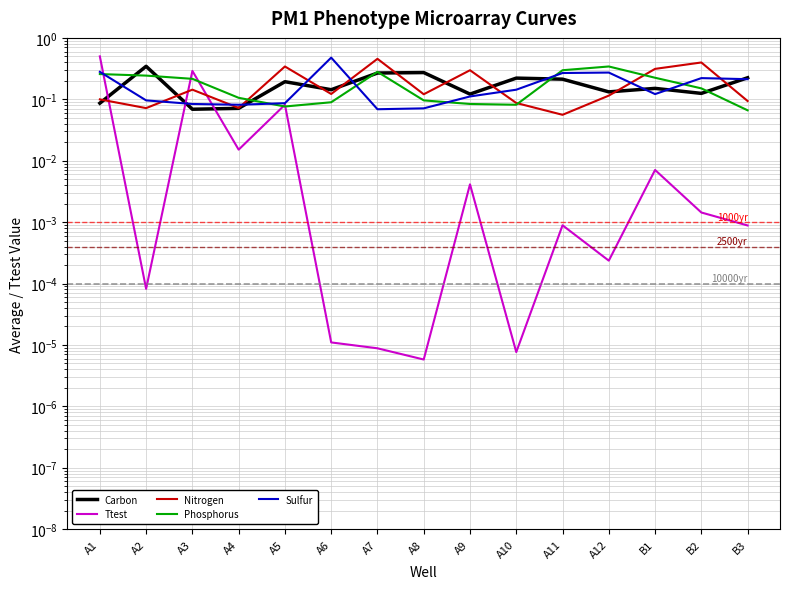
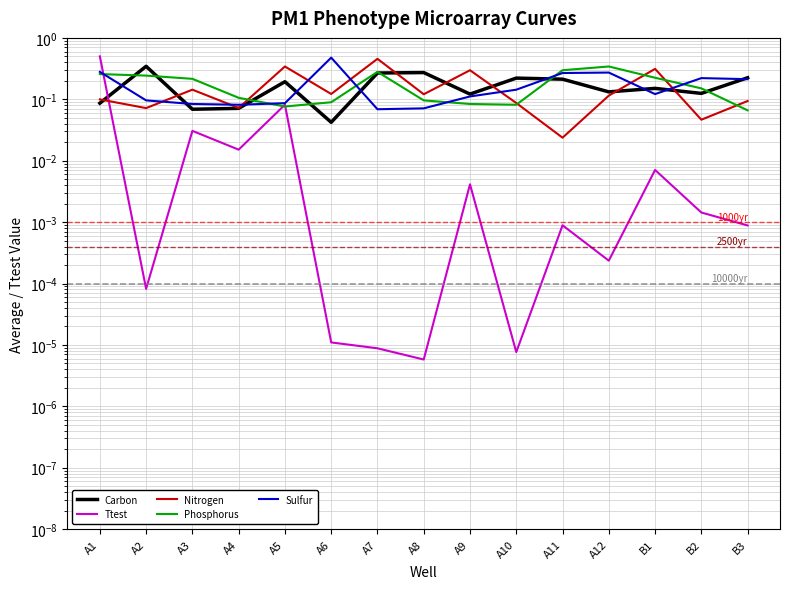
  {
    "Carbon": {
      "A1": 0.09,
      "A2": 0.3,
      "A3": 0.07,
      "A5": 0.19,
-     "A6": 0.14,
+     "A6": 0.04,
      "A8": 0.3,
      "A10": 0.22,
      "A11": 0.21,
      "A12": 0.13,
      "B1": 0.15,
      "B2": 0.12
    },
    "Ttest": {
      "A1": 0.5,
      "A2": 0.00008,
-     "A3": 0.3,
+     "A3": 0.03,
      "A4": 0.015,
      "A6": 0.000011,
      "A7": 0.000009,
      "A8": 0.000006,
      "A9": 0.004,
      "A10": 0.000008,
      "A11": 0.0009,
      "A12": 0.00024,
      "B1": 0.007,
      "B2": 0.0014
    },
    "Nitrogen": {
      "A1": 0.10,
      "A2": 0.07,
      "A3": 0.14,
      "A5": 0.3,
      "A6": 0.12,
      "A7": 0.5,
      "A8": 0.12,
      "A9": 0.3,
-     "A11": 0.06,
+     "A11": 0.024,
      "A12": 0.11,
      "B1": 0.3,
-     "B2": 0.4,
+     "B2": 0.05,
      "B3": 0.09
    },
    "Phosphorus": {
      "A2": 0.24,
      "A3": 0.22,
      "A4": 0.11,
      "A6": 0.09,
      "A8": 0.10,
      "A9": 0.08,
      "A11": 0.3,
      "A12": 0.3,
      "B1": 0.22,
      "B2": 0.15,
      "B3": 0.07
    },
    "Sulfur": {
      "A2": 0.10,
      "A3": 0.08,
      "A4": 0.08,
      "A6": 0.5,
      "A7": 0.07,
      "A8": 0.07,
      "A10": 0.14,
      "A11": 0.3,
      "A12": 0.3,
      "B1": 0.12,
      "B2": 0.22
    }
  }
